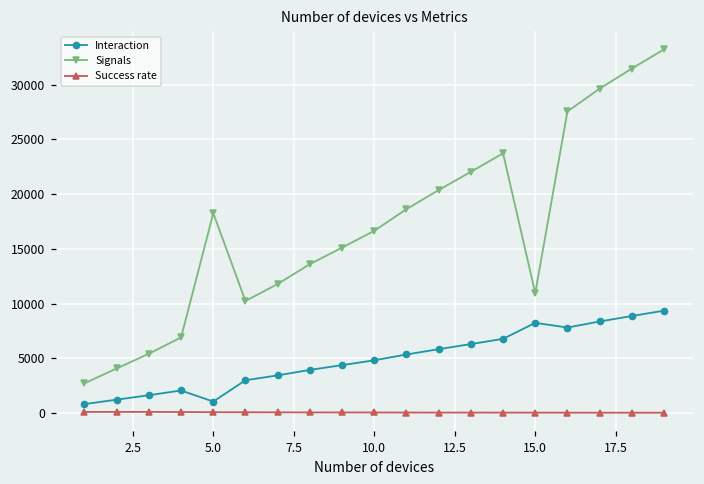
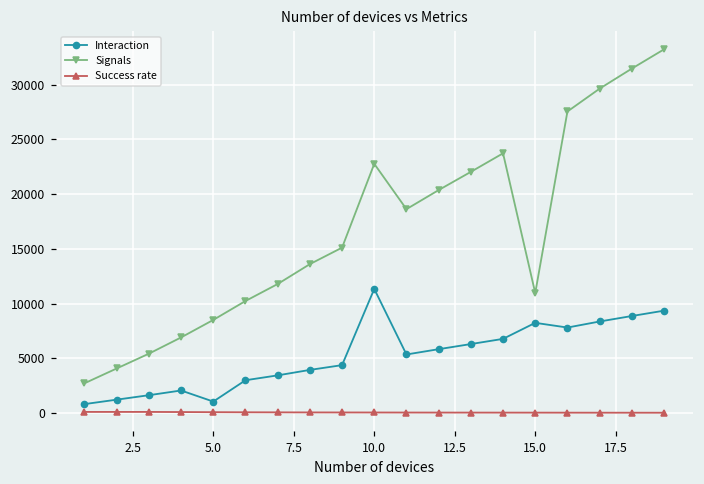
  {
    "Interaction": {
      "5.0": 1000,
-     "10.0": 5000,
+     "10.0": 11000,
      "15.0": 8000
    },
    "Signals": {
-     "5.0": 18000,
-     "10.0": 17000,
+     "5.0": 9000,
+     "10.0": 23000,
      "15.0": 11000
    },
    "Success rate": {
      "5.0": 0,
      "10.0": 0,
      "15.0": 0
    }
  }
